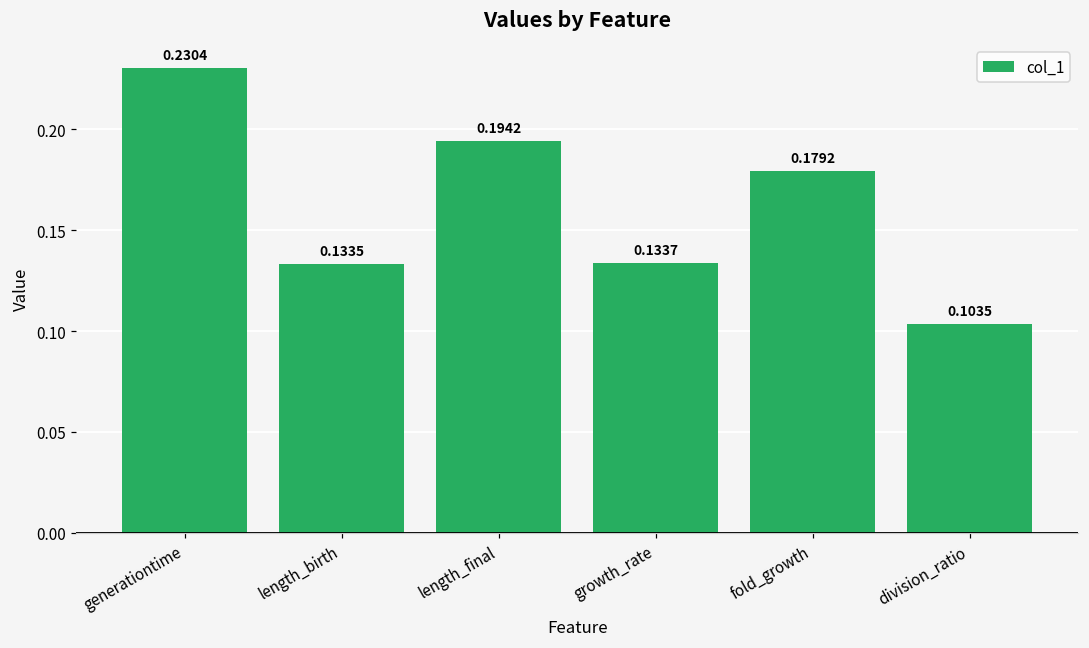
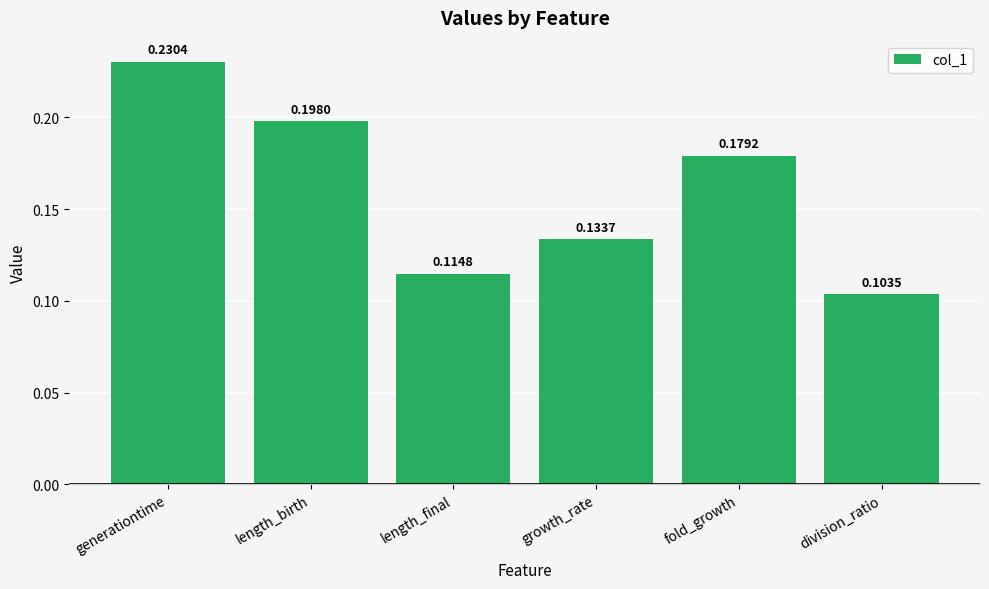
  {
    "generationtime": 0.2304,
-   "length_birth": 0.1335,
-   "length_final": 0.1942,
+   "length_birth": 0.1980,
+   "length_final": 0.1148,
    "growth_rate": 0.1337,
    "fold_growth": 0.1792,
    "division_ratio": 0.1035
  }
